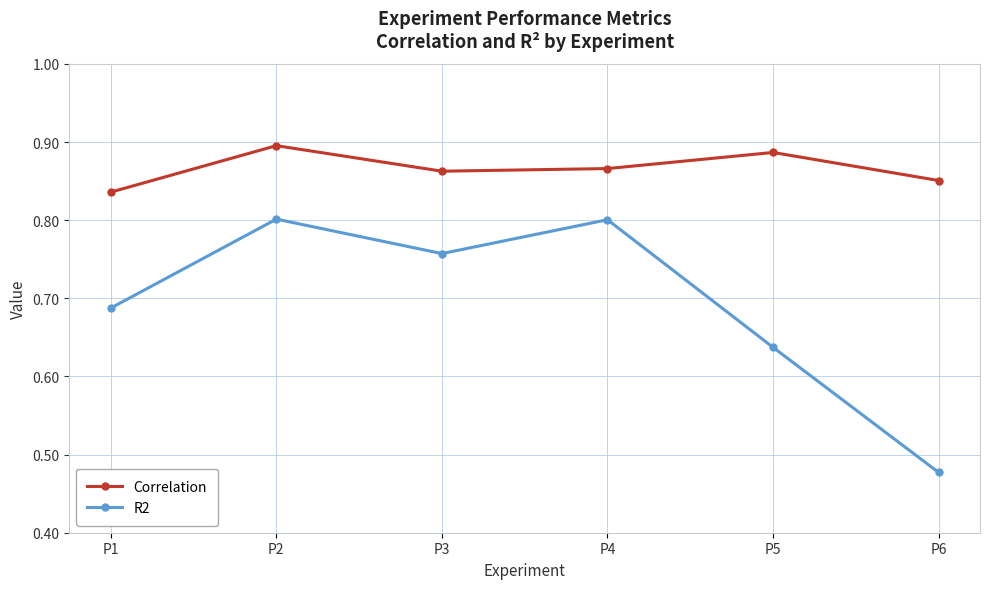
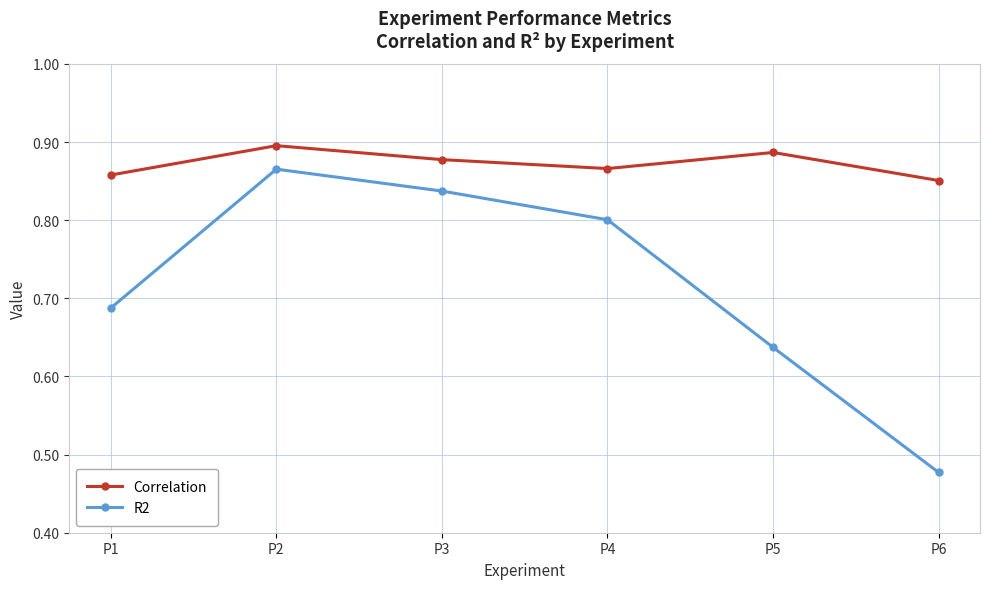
  {
    "Correlation": {
-     "P1": 0.84,
+     "P1": 0.86,
      "P2": 0.90,
-     "P3": 0.86,
+     "P3": 0.88,
      "P4": 0.87,
      "P5": 0.89,
      "P6": 0.85
    },
    "R2": {
      "P1": 0.69,
-     "P2": 0.80,
-     "P3": 0.76,
+     "P2": 0.87,
+     "P3": 0.84,
      "P4": 0.80,
      "P5": 0.64,
      "P6": 0.48
    }
  }
